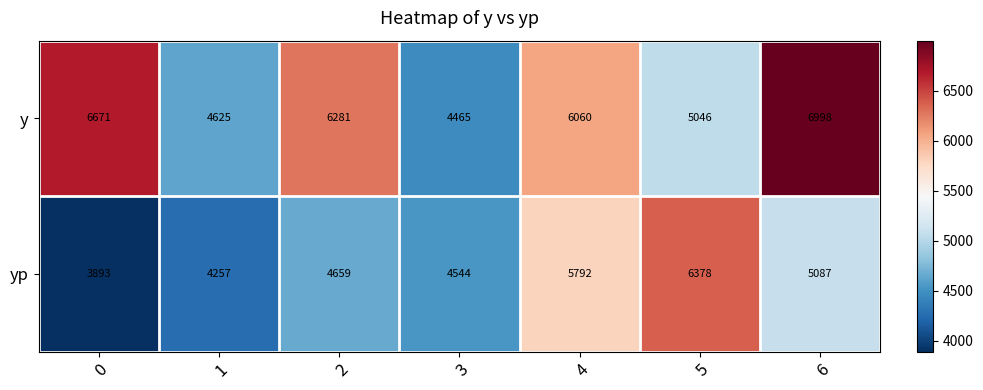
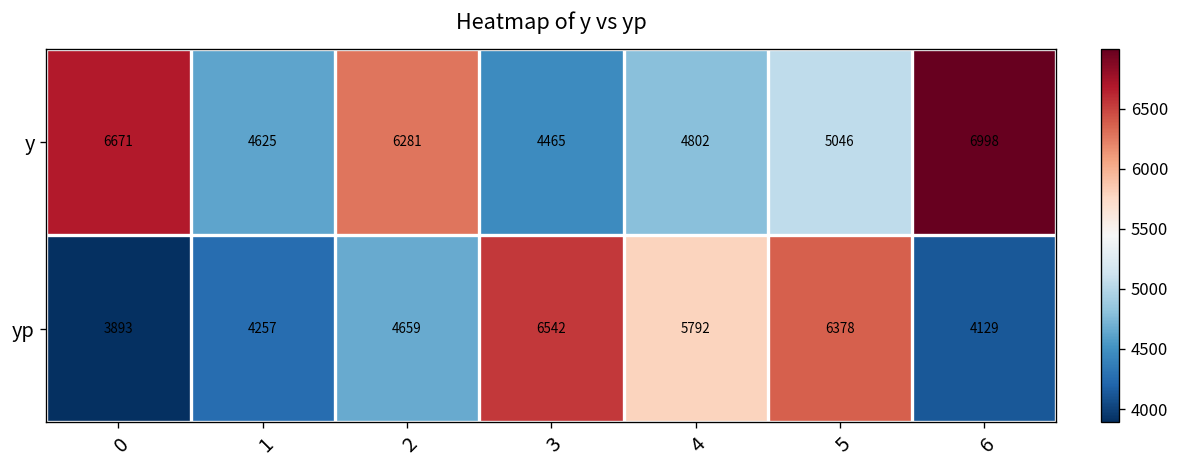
  {
    "y": {
      "0": 6671,
      "1": 4625,
      "2": 6281,
      "3": 4465,
-     "4": 6060,
+     "4": 4802,
      "5": 5046,
      "6": 6998
    },
    "yp": {
      "0": 3893,
      "1": 4257,
      "2": 4659,
-     "3": 4544,
+     "3": 6542,
      "4": 5792,
      "5": 6378,
-     "6": 5087
+     "6": 4129
    }
  }
